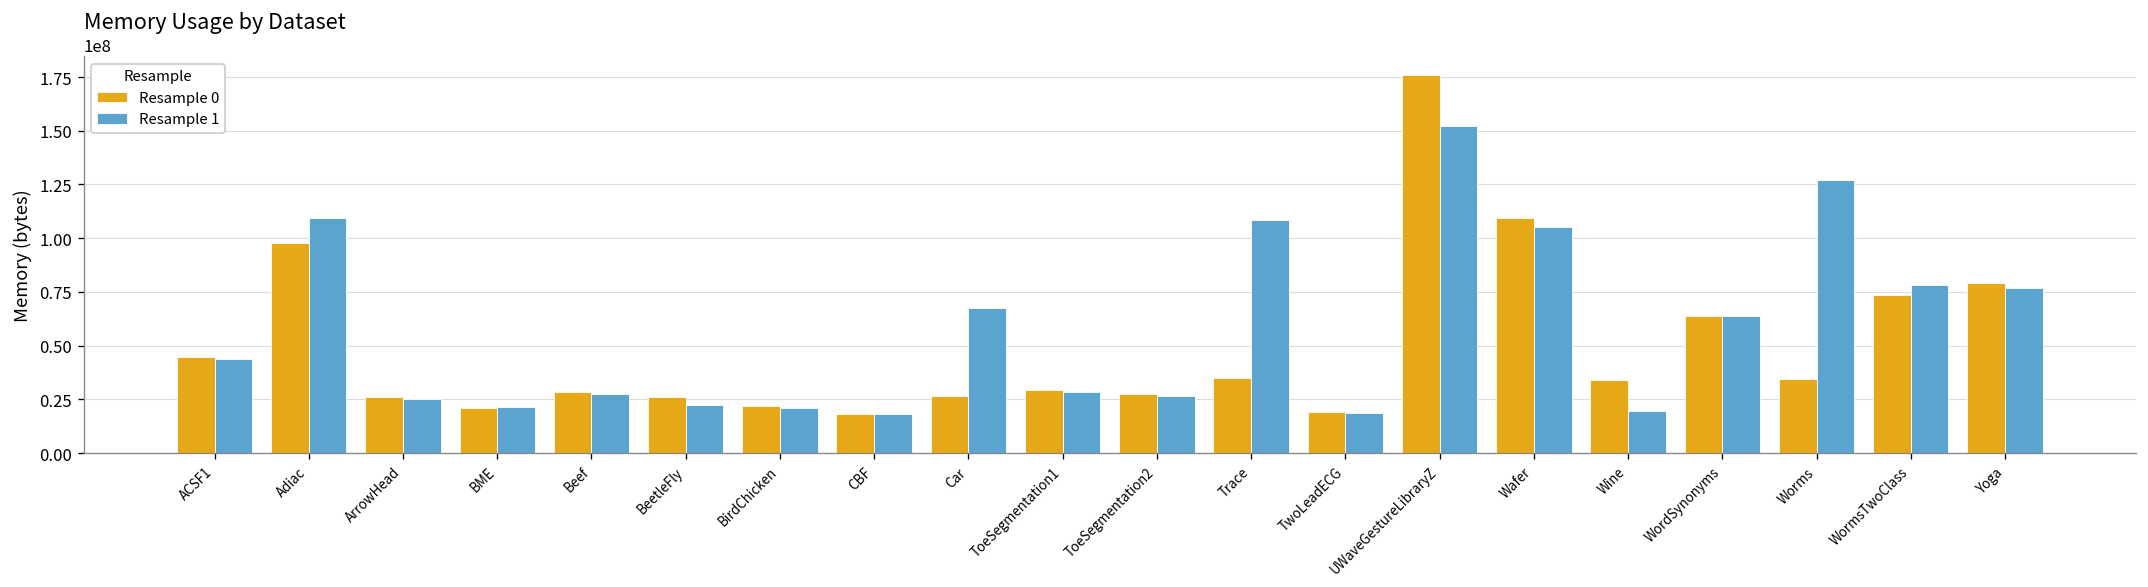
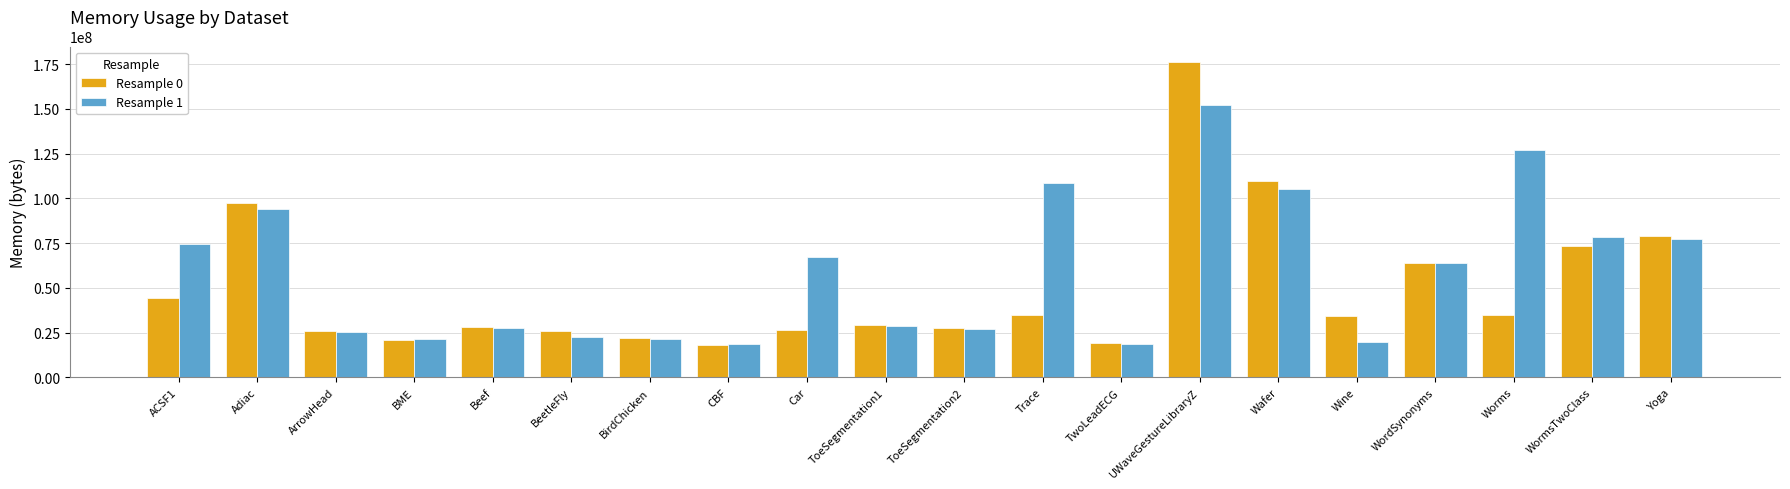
  {
    "Resample 0": {
      "ACSF1": 45000000,
      "Adiac": 98000000,
      "ArrowHead": 26000000,
      "BME": 21000000,
      "Beef": 28000000,
      "BeetleFly": 26000000,
      "BirdChicken": 22000000,
      "CBF": 18000000,
      "Car": 26000000,
      "ToeSegmentation1": 29000000,
      "ToeSegmentation2": 28000000,
      "Trace": 35000000,
      "TwoLeadECG": 19000000,
      "UWaveGestureLibraryZ": 176000000,
      "Wafer": 109000000,
      "Wine": 34000000,
      "WordSynonyms": 64000000,
      "Worms": 35000000,
      "WormsTwoClass": 73000000,
      "Yoga": 79000000
    },
    "Resample 1": {
-     "ACSF1": 44000000,
-     "Adiac": 109000000,
+     "ACSF1": 74000000,
+     "Adiac": 94000000,
      "ArrowHead": 25000000,
      "BME": 21000000,
      "Beef": 28000000,
      "BeetleFly": 22000000,
      "BirdChicken": 21000000,
      "CBF": 18000000,
      "Car": 67000000,
      "ToeSegmentation1": 29000000,
      "ToeSegmentation2": 27000000,
      "Trace": 108000000,
      "TwoLeadECG": 18000000,
      "UWaveGestureLibraryZ": 152000000,
      "Wafer": 105000000,
      "Wine": 20000000,
      "WordSynonyms": 64000000,
      "Worms": 127000000,
      "WormsTwoClass": 78000000,
      "Yoga": 77000000
    }
  }
